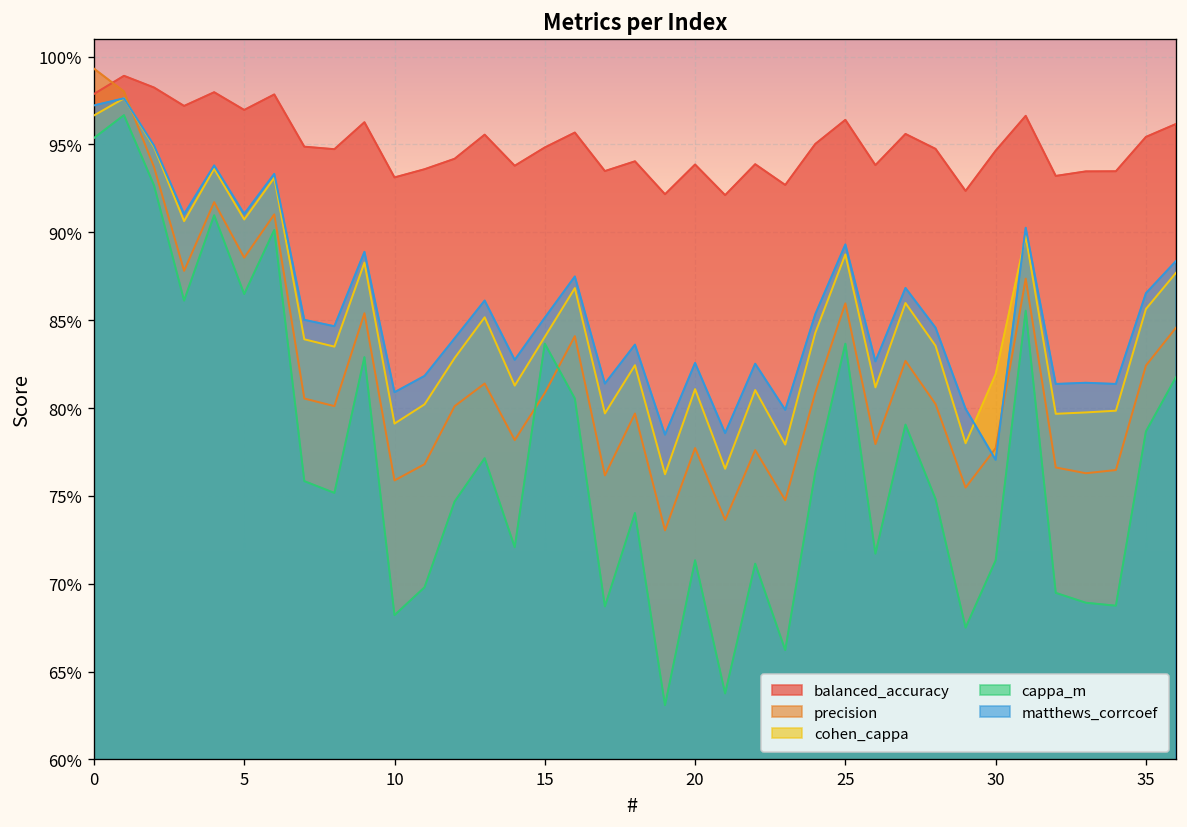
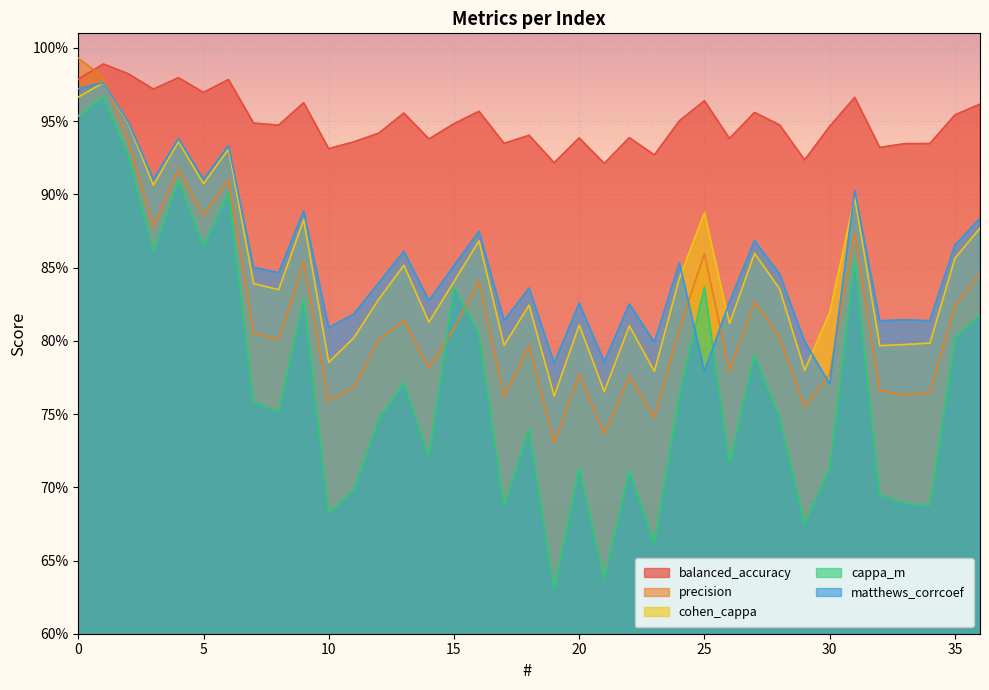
  {
    "cohen_cappa": {
      "0": "96.6%",
      "5": "90.7%",
-     "10": "79.1%",
+     "10": "78.5%",
      "15": "84.0%",
      "20": "81.1%",
      "25": "88.7%",
      "30": "81.9%",
      "35": "85.6%"
    },
    "cappa_m": {
      "0": "95.4%",
      "5": "86.5%",
      "10": "68.2%",
      "15": "83.7%",
      "20": "71.3%",
      "25": "83.7%",
      "30": "71.3%",
-     "35": "78.7%"
+     "35": "80.2%"
    },
    "matthews_corrcoef": {
      "0": "97.2%",
      "5": "91.0%",
      "10": "80.9%",
      "15": "85.1%",
      "20": "82.6%",
-     "25": "89.3%",
+     "25": "77.9%",
      "30": "77.1%",
      "35": "86.5%"
    }
  }
